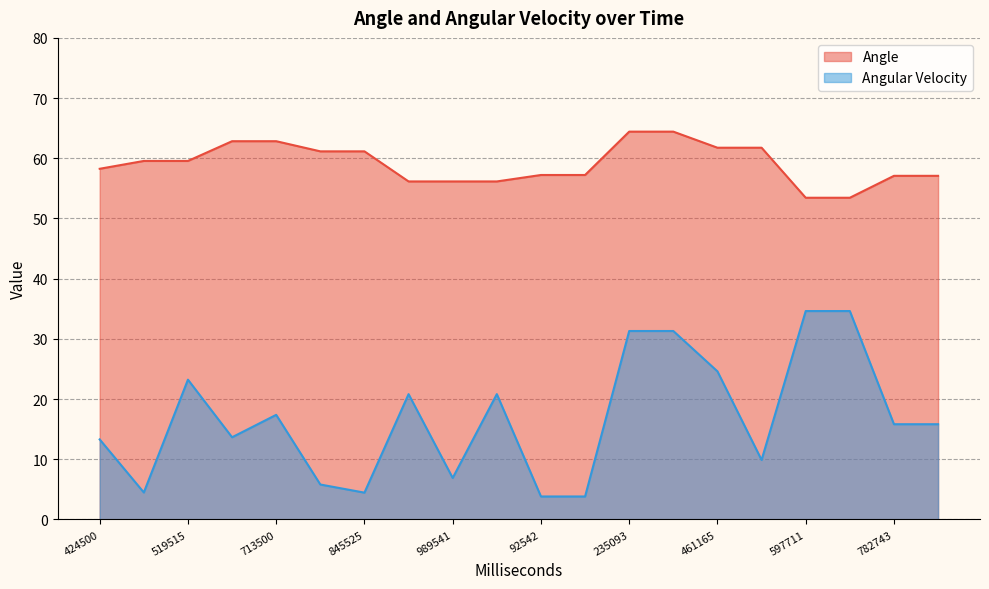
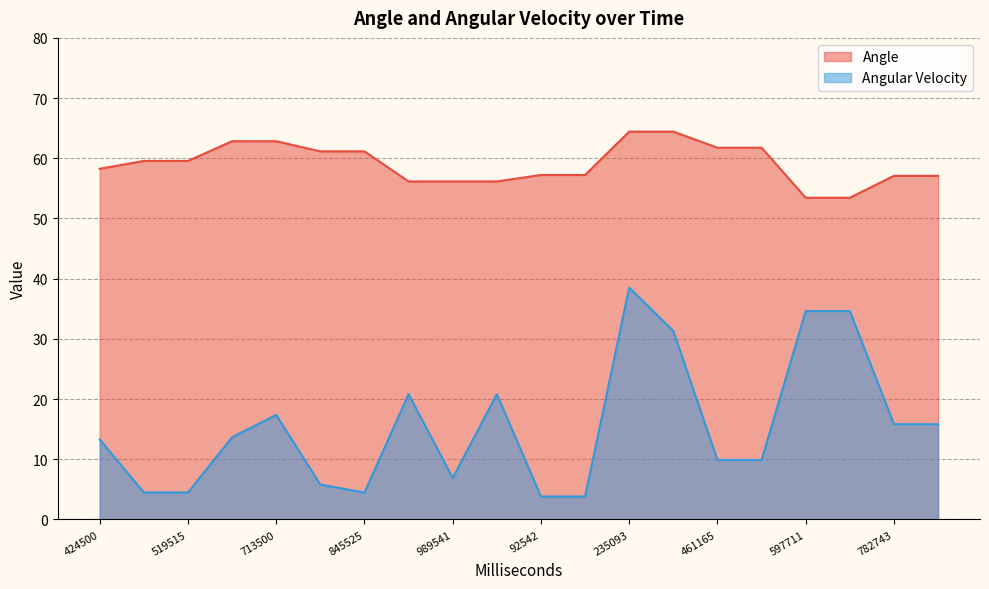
  {
    "Angle": {
      "424500": 58,
      "519515": 60,
      "713500": 63,
      "845525": 61,
      "989541": 56,
      "92542": 57,
      "235093": 64,
      "461165": 62,
      "597711": 53,
      "782743": 57
    },
    "Angular Velocity": {
      "424500": 13,
-     "519515": 23,
+     "519515": 4,
      "713500": 17,
      "845525": 4,
      "989541": 7,
      "92542": 4,
-     "235093": 31,
-     "461165": 25,
+     "235093": 39,
+     "461165": 10,
      "597711": 35,
      "782743": 16
    }
  }
